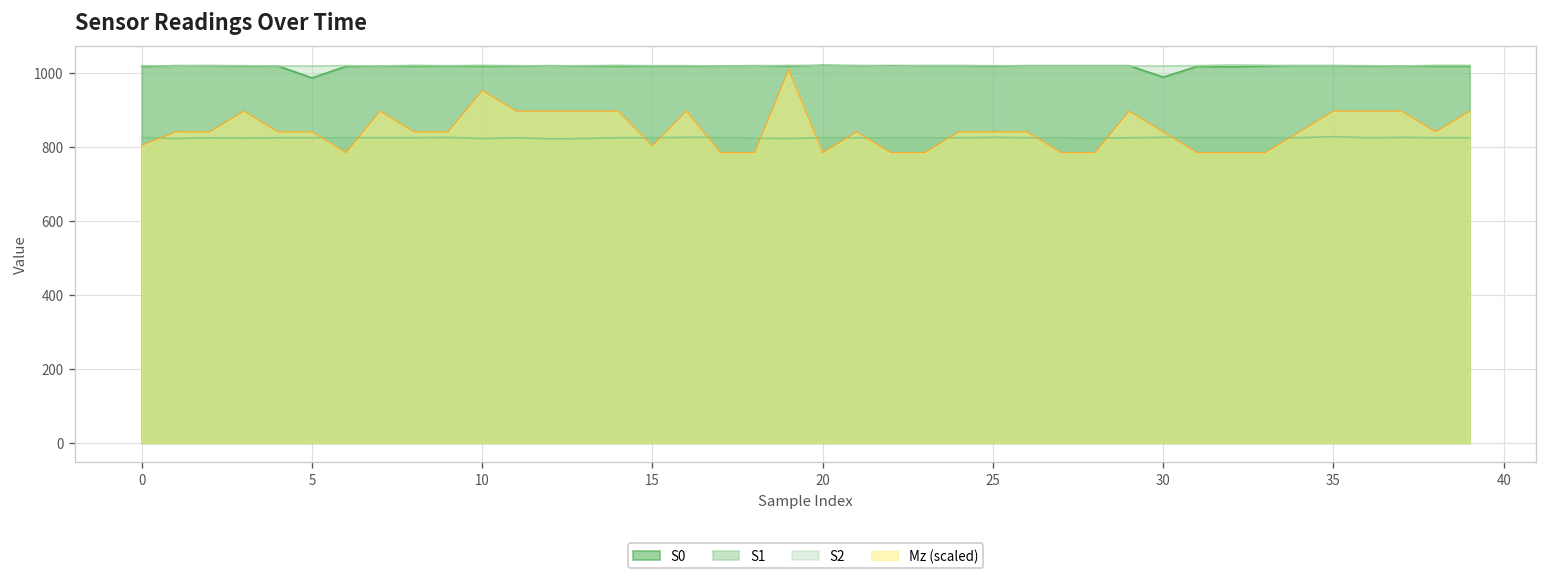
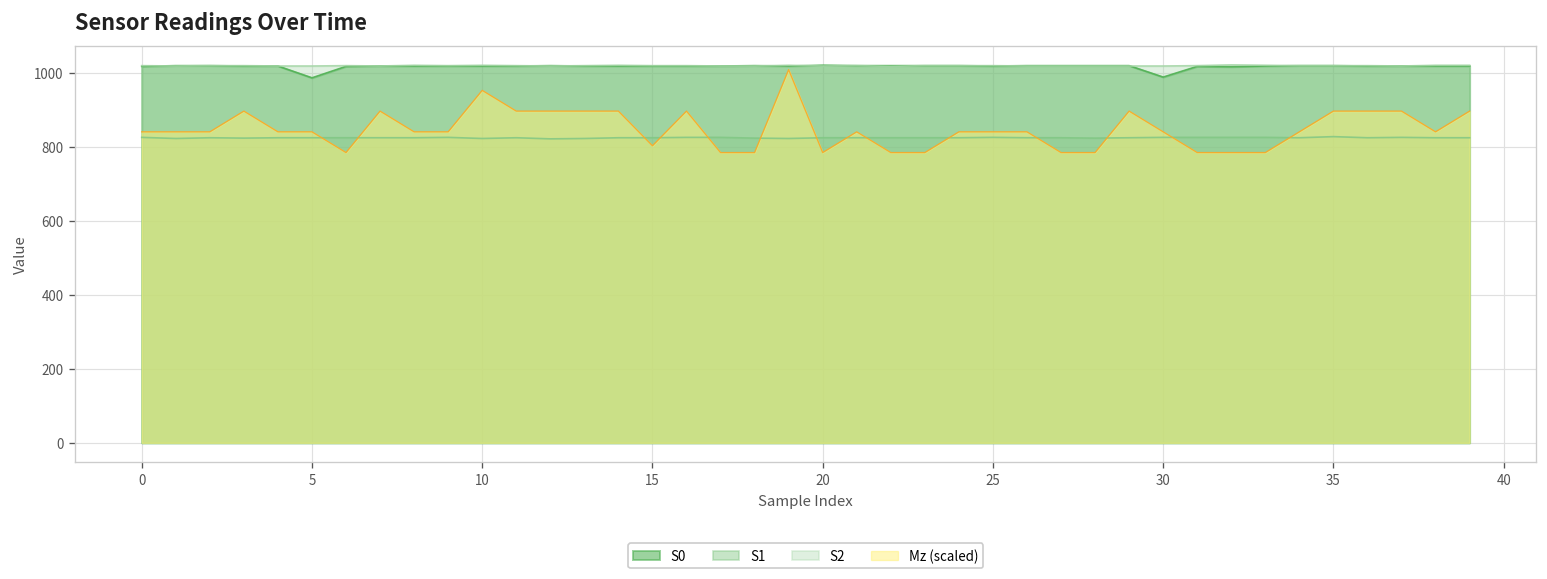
  {
    "S0": {
      "5": 990,
      "30": 990
    },
    "Mz (scaled)": {
-     "0": 800,
+     "0": 840,
      "5": 840,
      "10": 950,
      "15": 800,
      "20": 780,
      "25": 840,
      "30": 840,
      "35": 900
    }
  }
